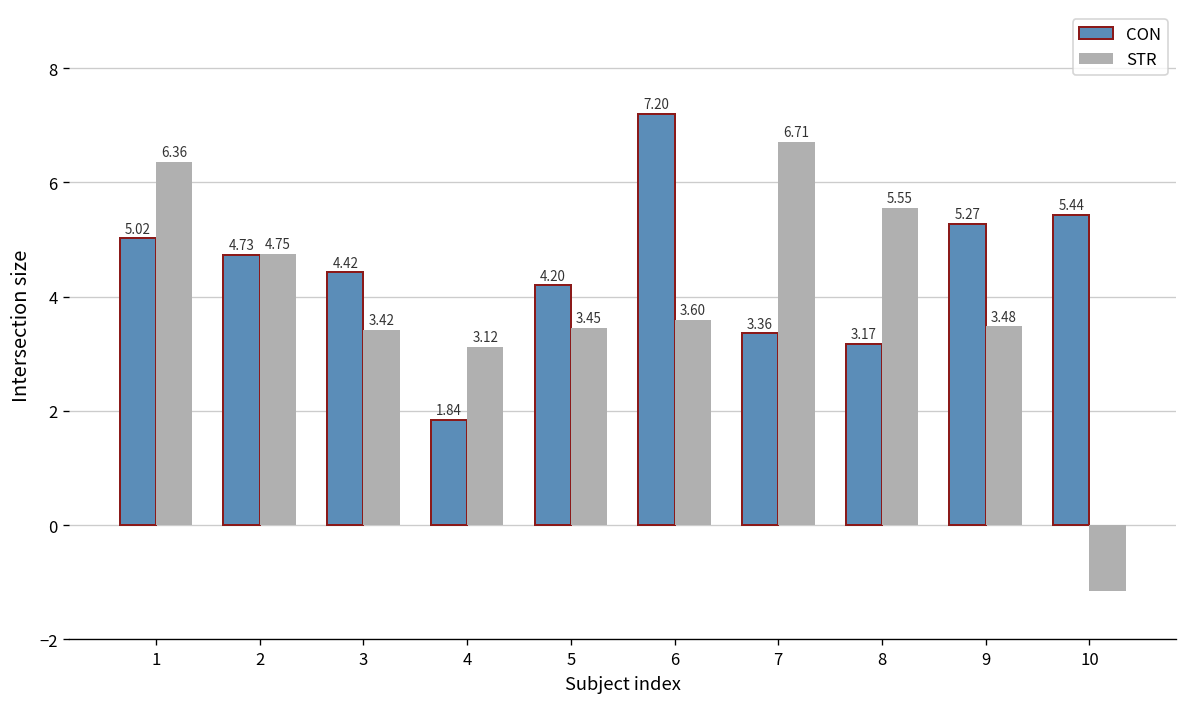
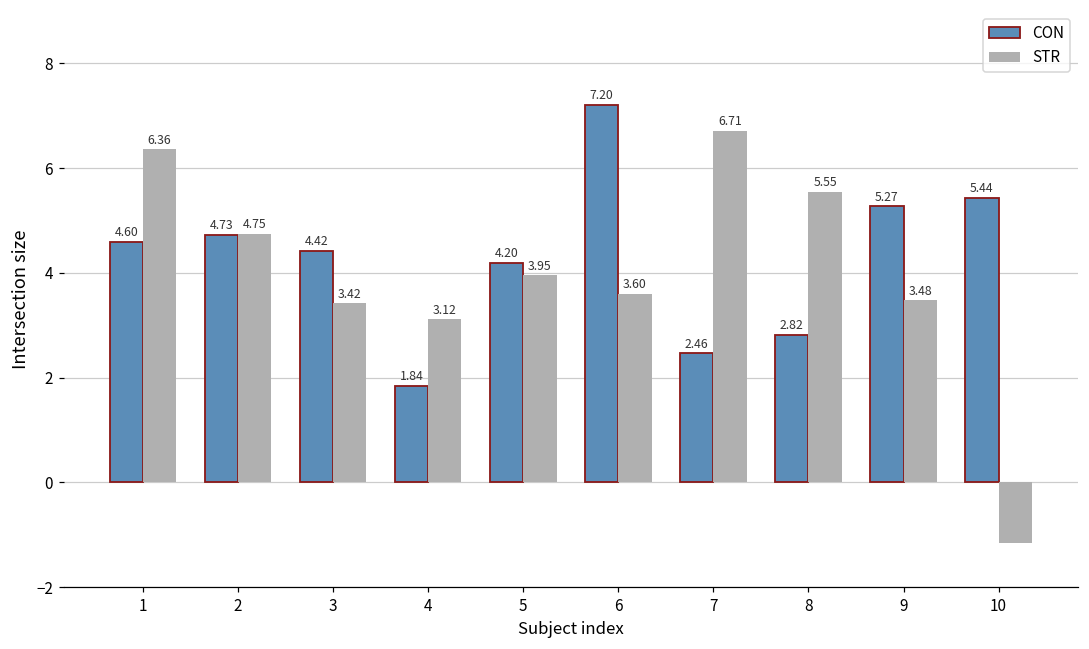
  {
    "CON": {
-     "1": 5.02,
+     "1": 4.60,
      "2": 4.73,
      "3": 4.42,
      "4": 1.84,
      "5": 4.20,
      "6": 7.20,
-     "7": 3.36,
-     "8": 3.17,
+     "7": 2.46,
+     "8": 2.82,
      "9": 5.27,
      "10": 5.44
    },
    "STR": {
      "1": 6.36,
      "2": 4.75,
      "3": 3.42,
      "4": 3.12,
-     "5": 3.45,
+     "5": 3.95,
      "6": 3.60,
      "7": 6.71,
      "8": 5.55,
      "9": 3.48
    }
  }
